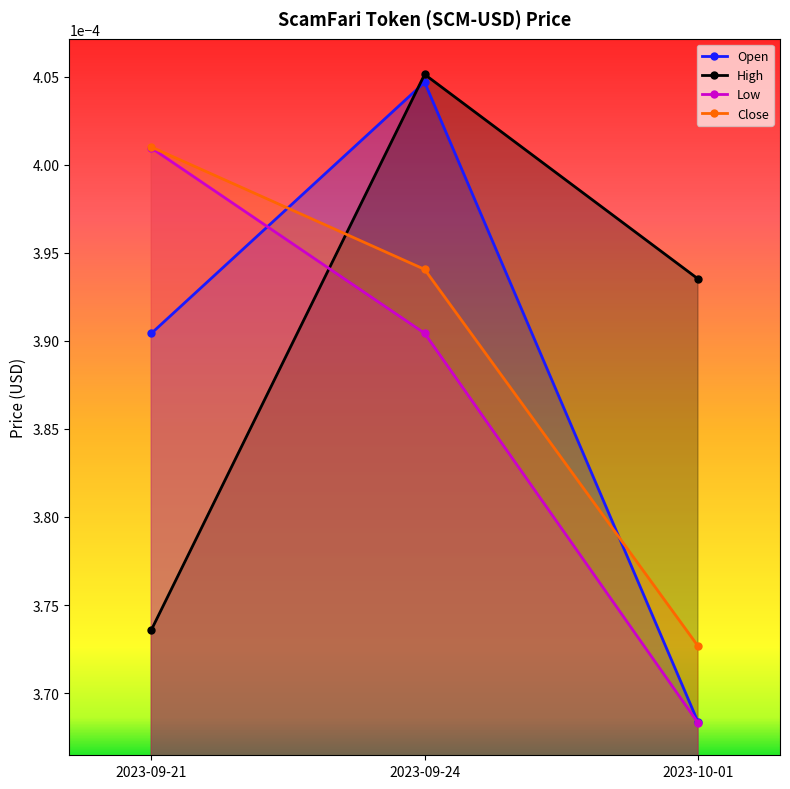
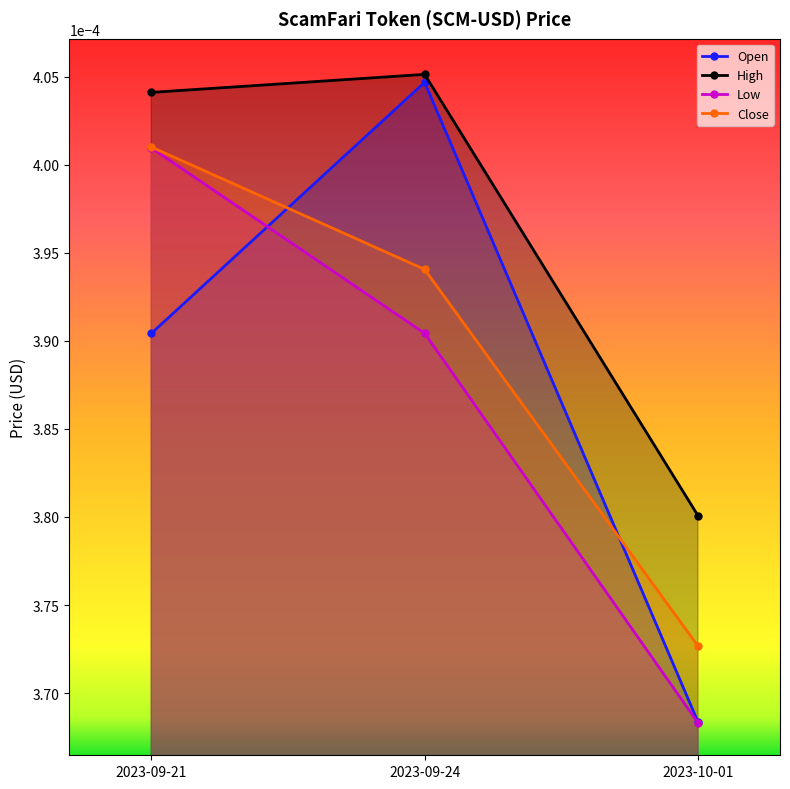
  {
    "Open": {
      "2023-09-21": 0.0003904,
      "2023-09-24": 0.0004047
    },
    "High": {
-     "2023-09-21": 0.0003736,
+     "2023-09-21": 0.0004041,
      "2023-09-24": 0.0004051,
-     "2023-10-01": 0.0003935
+     "2023-10-01": 0.0003801
    },
    "Low": {
      "2023-09-24": 0.0003904
    },
    "Close": {
      "2023-09-24": 0.0003941,
      "2023-10-01": 0.0003727
    }
  }
